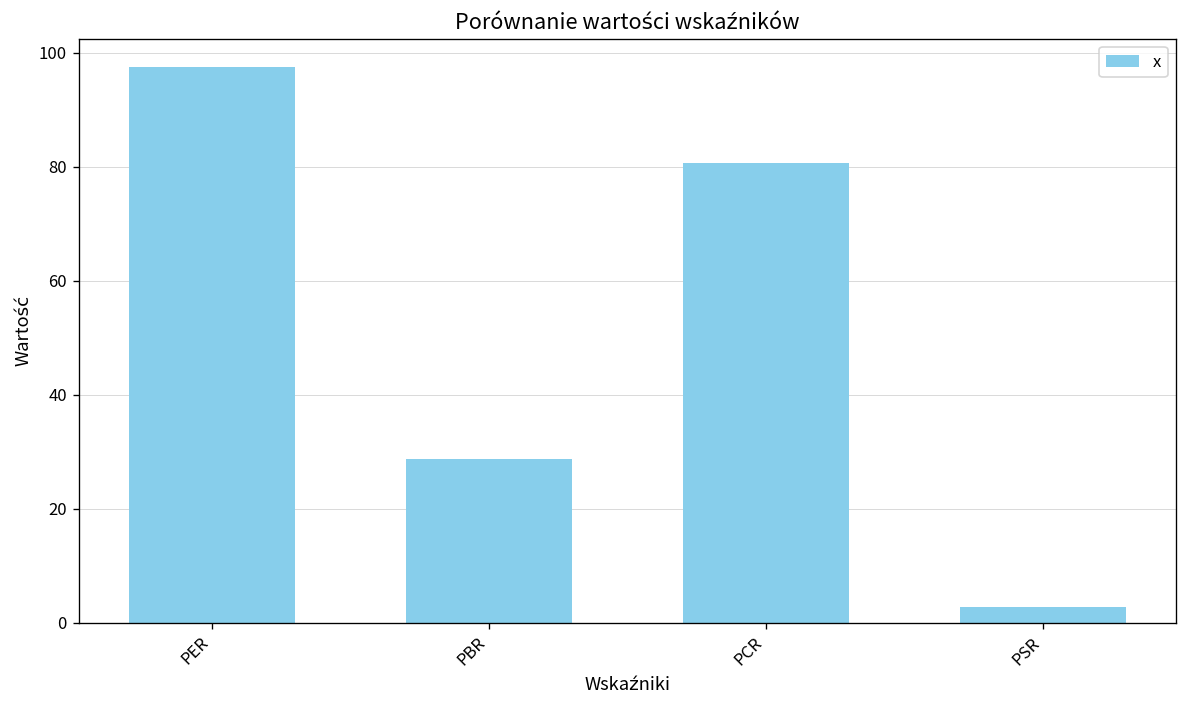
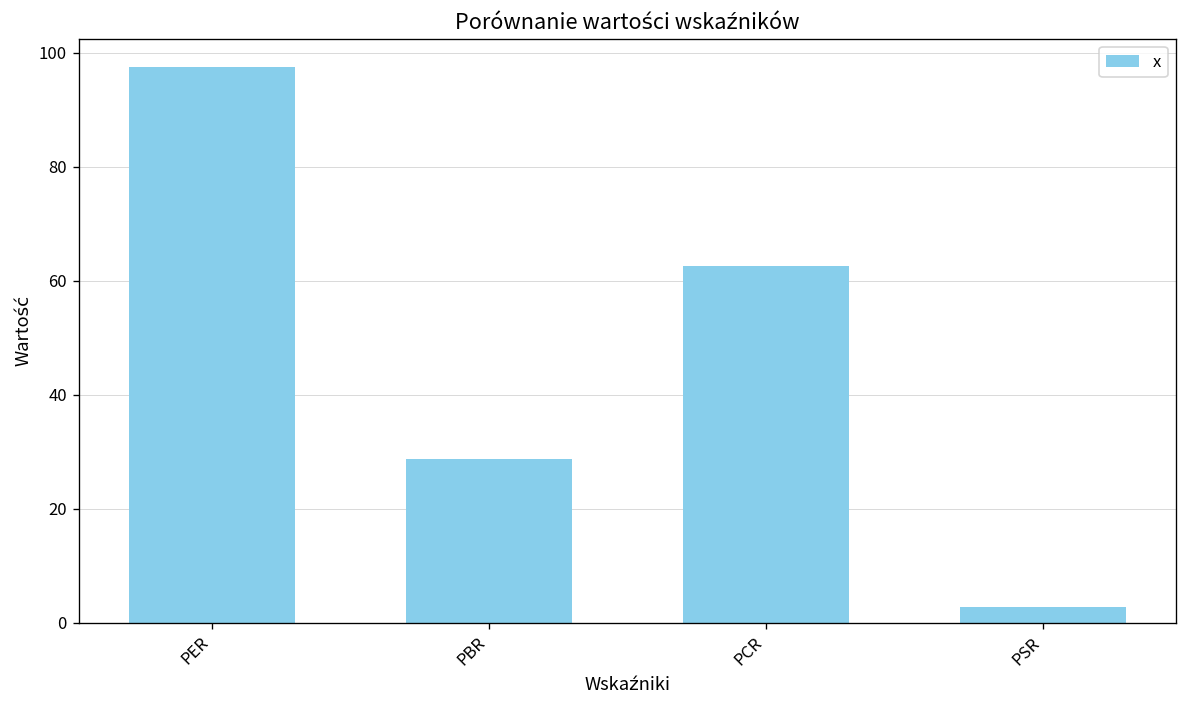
  {
    "PER": 98,
    "PBR": 29,
-   "PCR": 81,
+   "PCR": 63,
    "PSR": 3
  }
